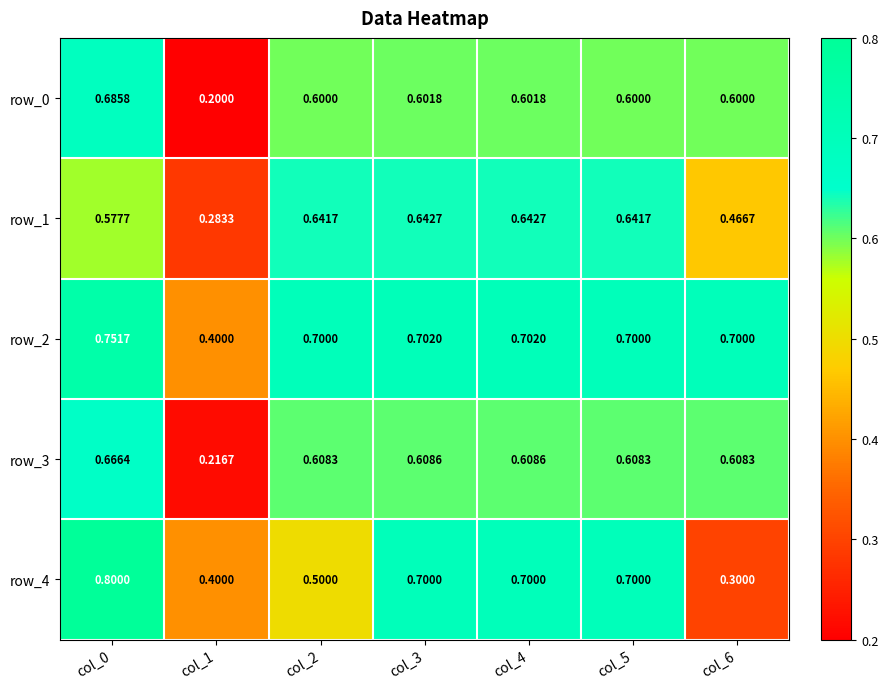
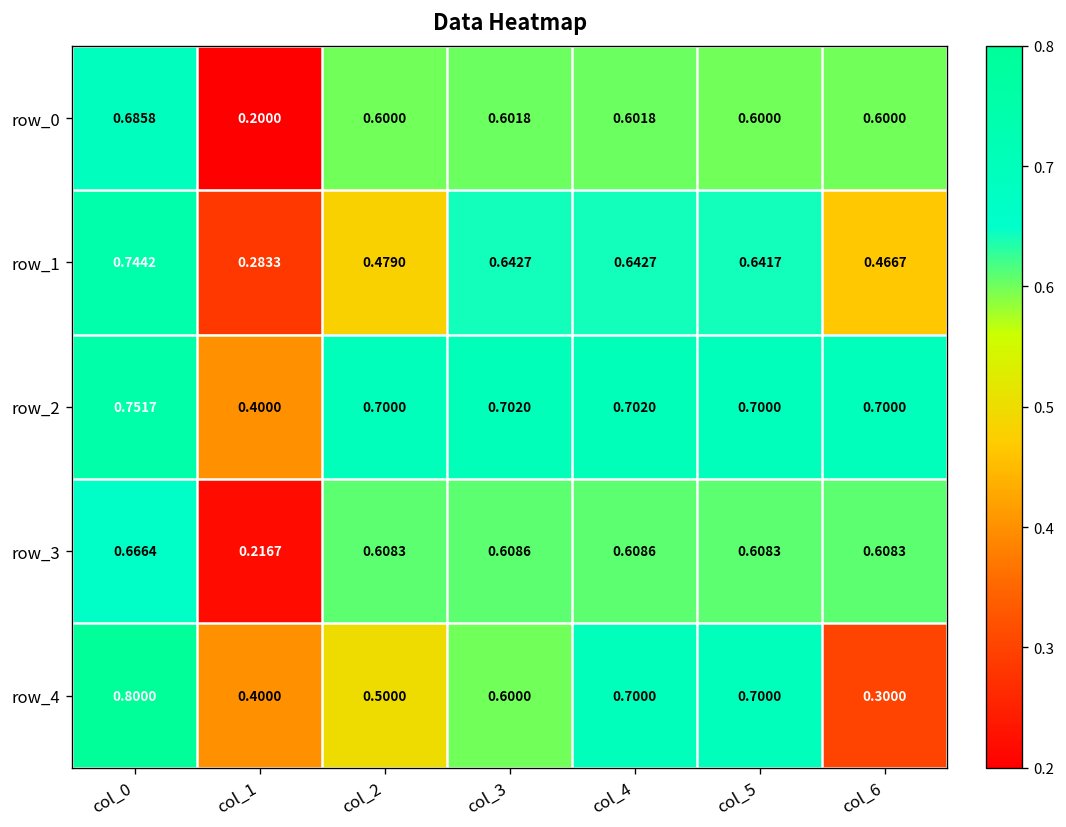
  {
    "row_0": {
      "col_0": 0.6858,
      "col_1": 0.2000,
      "col_2": 0.6000,
      "col_3": 0.6018,
      "col_4": 0.6018,
      "col_5": 0.6000,
      "col_6": 0.6000
    },
    "row_1": {
-     "col_0": 0.5777,
+     "col_0": 0.7442,
      "col_1": 0.2833,
-     "col_2": 0.6417,
+     "col_2": 0.4790,
      "col_3": 0.6427,
      "col_4": 0.6427,
      "col_5": 0.6417,
      "col_6": 0.4667
    },
    "row_2": {
      "col_0": 0.7517,
      "col_1": 0.4000,
      "col_2": 0.7000,
      "col_3": 0.7020,
      "col_4": 0.7020,
      "col_5": 0.7000,
      "col_6": 0.7000
    },
    "row_3": {
      "col_0": 0.6664,
      "col_1": 0.2167,
      "col_2": 0.6083,
      "col_3": 0.6086,
      "col_4": 0.6086,
      "col_5": 0.6083,
      "col_6": 0.6083
    },
    "row_4": {
      "col_0": 0.8000,
      "col_1": 0.4000,
      "col_2": 0.5000,
-     "col_3": 0.7000,
+     "col_3": 0.6000,
      "col_4": 0.7000,
      "col_5": 0.7000,
      "col_6": 0.3000
    }
  }
